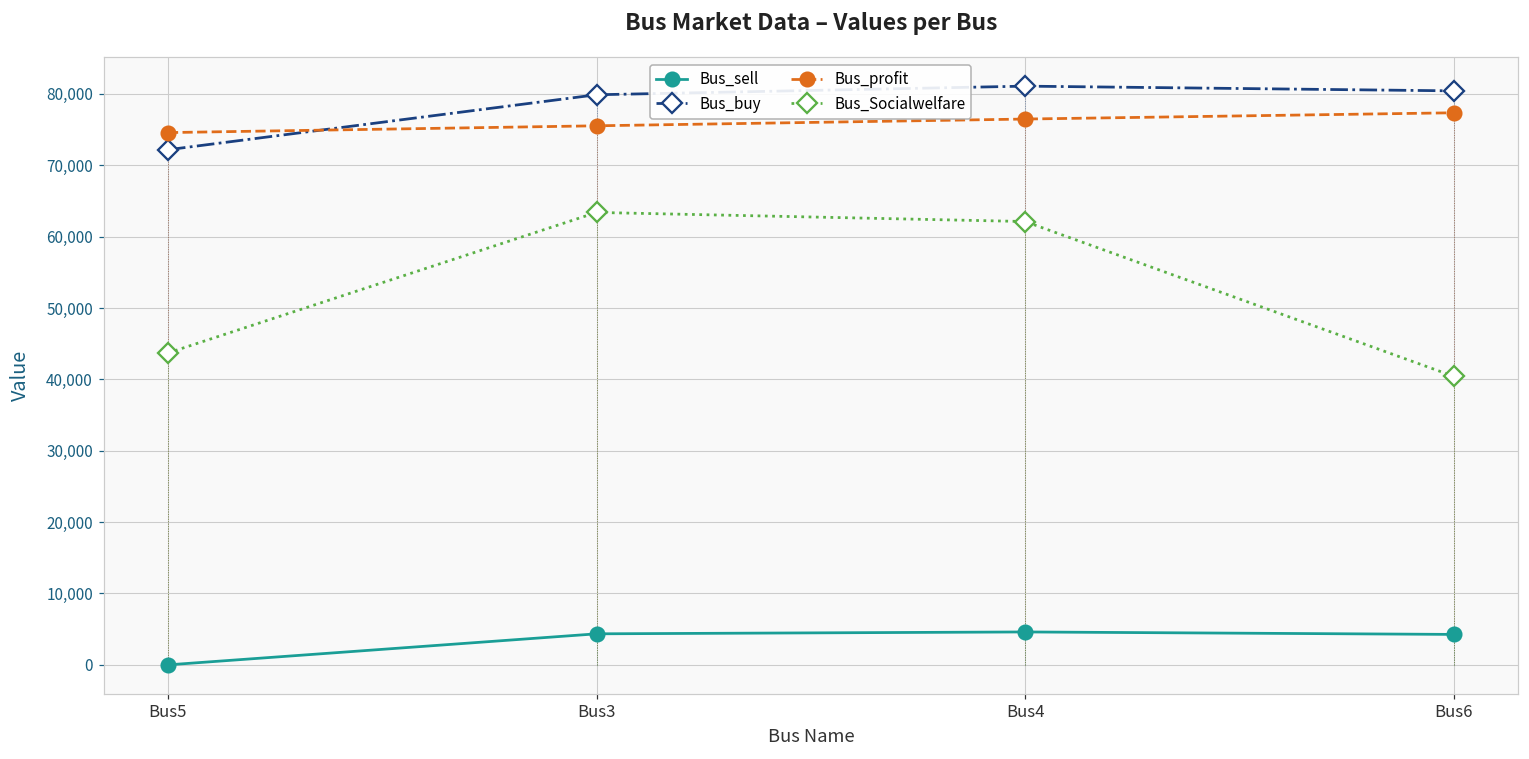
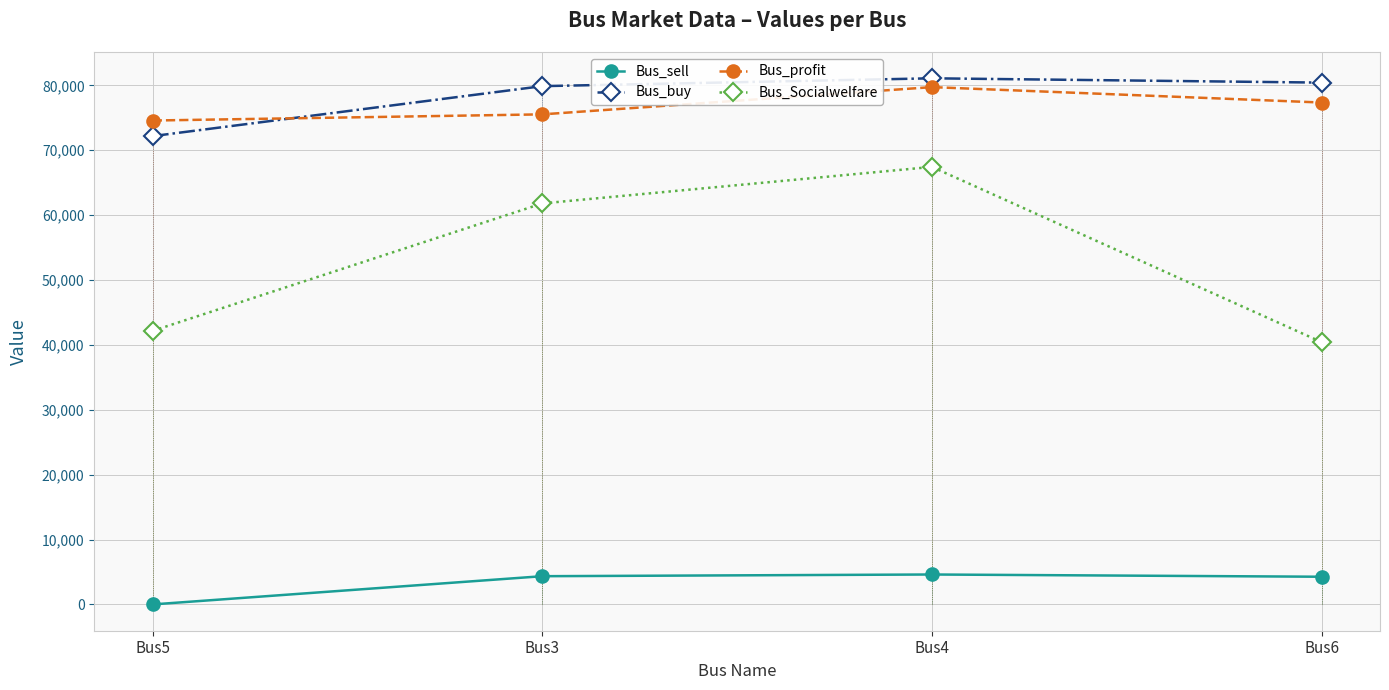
  {
    "Bus_sell": {
      "Bus5": "0",
      "Bus3": "4,000",
      "Bus4": "5,000",
      "Bus6": "4,000"
    },
    "Bus_buy": {
      "Bus5": "72,000",
      "Bus3": "80,000",
      "Bus4": "81,000",
      "Bus6": "80,000"
    },
    "Bus_profit": {
      "Bus5": "75,000",
      "Bus3": "76,000",
-     "Bus4": "76,000",
+     "Bus4": "80,000",
      "Bus6": "77,000"
    },
    "Bus_Socialwelfare": {
-     "Bus5": "44,000",
-     "Bus3": "63,000",
-     "Bus4": "62,000",
+     "Bus5": "42,000",
+     "Bus3": "62,000",
+     "Bus4": "67,000",
      "Bus6": "40,000"
    }
  }
